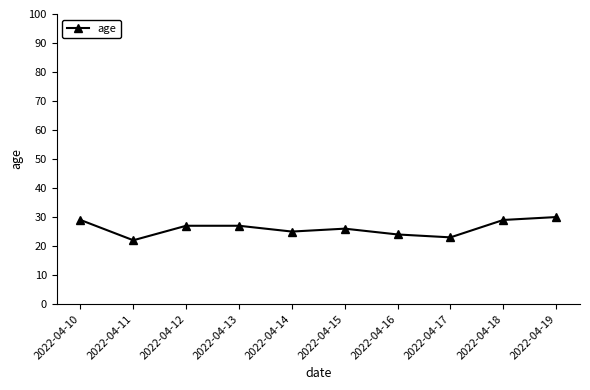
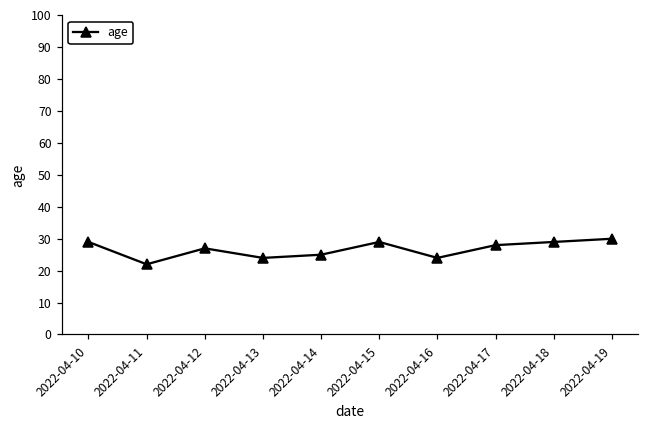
  {
    "2022-04-10": 29,
    "2022-04-11": 22,
    "2022-04-12": 27,
-   "2022-04-13": 27,
+   "2022-04-13": 24,
    "2022-04-14": 25,
-   "2022-04-15": 26,
+   "2022-04-15": 29,
    "2022-04-16": 24,
-   "2022-04-17": 23,
+   "2022-04-17": 28,
    "2022-04-18": 29,
    "2022-04-19": 30
  }
